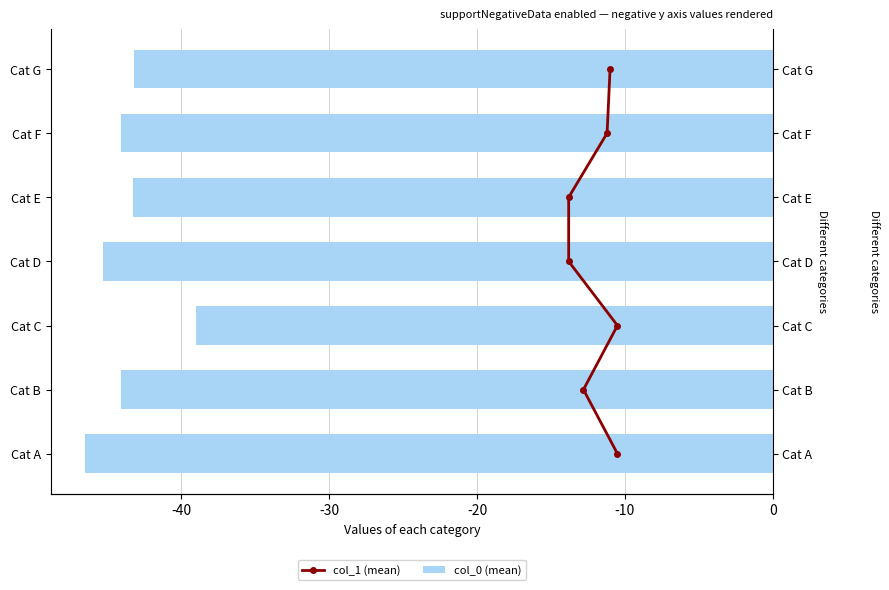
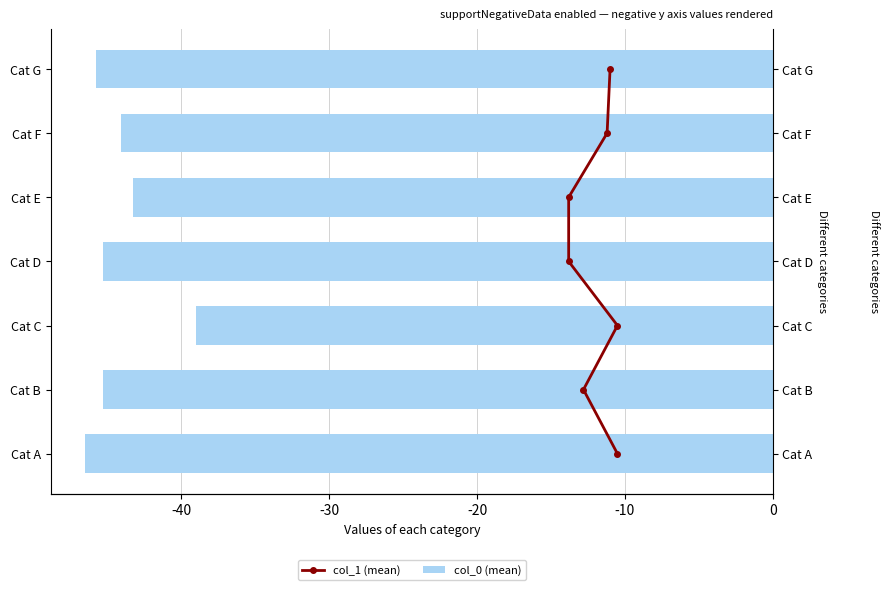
  {
    "col_0 (mean)": {
-     "Cat G": -43.2,
+     "Cat G": -45.8,
      "Cat F": -44.1,
      "Cat E": -43.3,
      "Cat D": -45.3,
      "Cat C": -39.0,
-     "Cat B": -44.1,
+     "Cat B": -45.3,
      "Cat A": -46.5
    }
  }
